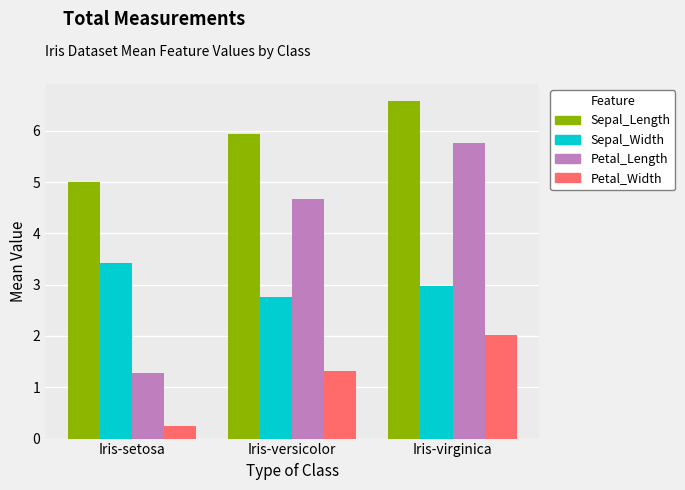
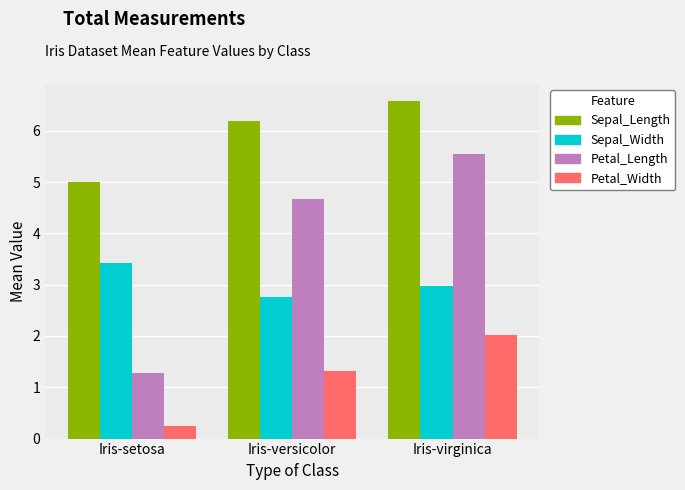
  {
    "Sepal_Length": {
      "Iris-setosa": 5.0,
-     "Iris-versicolor": 5.9,
+     "Iris-versicolor": 6.2,
      "Iris-virginica": 6.6
    },
    "Sepal_Width": {
      "Iris-setosa": 3.4,
      "Iris-versicolor": 2.8,
      "Iris-virginica": 3.0
    },
    "Petal_Length": {
      "Iris-setosa": 1.3,
      "Iris-versicolor": 4.7,
-     "Iris-virginica": 5.8
+     "Iris-virginica": 5.6
    },
    "Petal_Width": {
      "Iris-setosa": 0.2,
      "Iris-versicolor": 1.3,
      "Iris-virginica": 2.0
    }
  }
